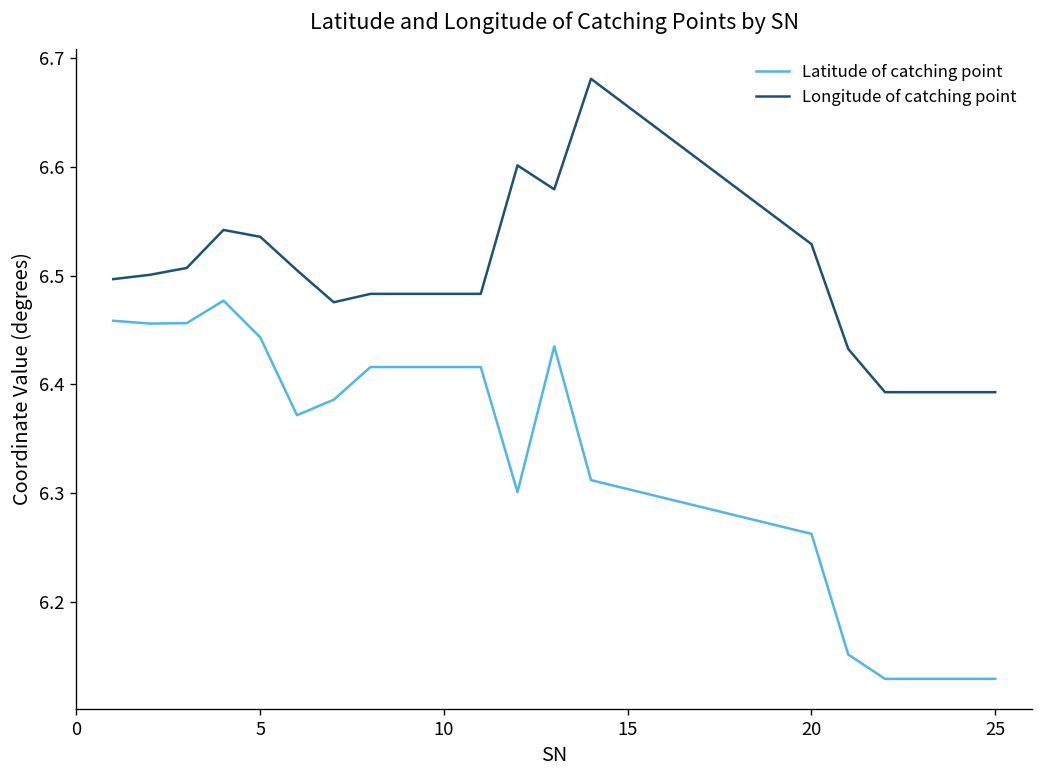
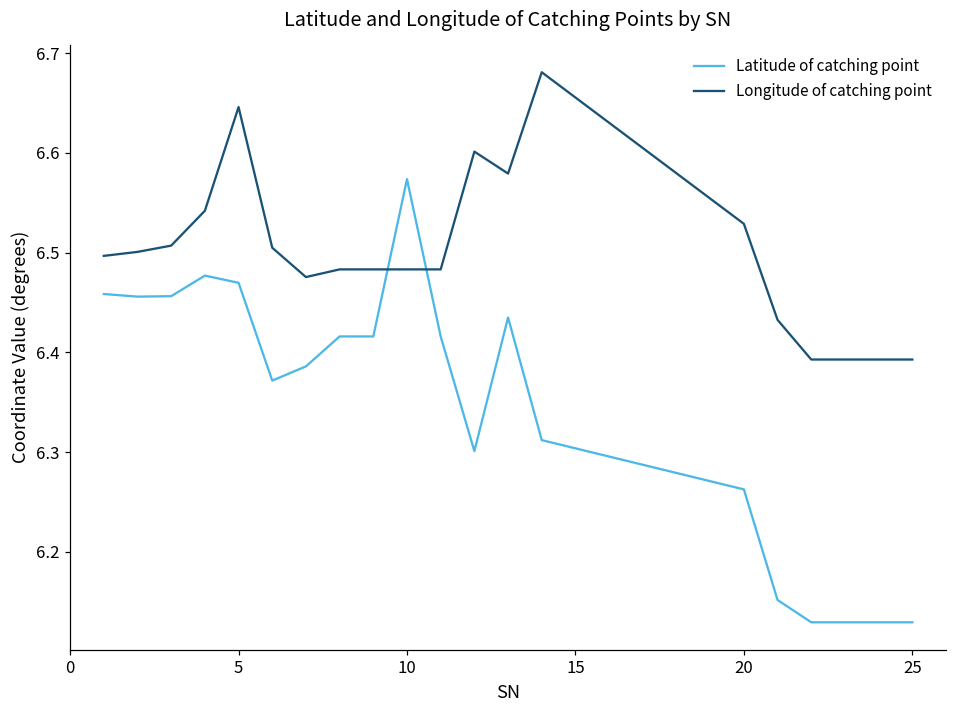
  {
    "Latitude of catching point": {
-     "5": 6.44,
-     "10": 6.42,
+     "5": 6.47,
+     "10": 6.57,
      "20": 6.26,
      "25": 6.13
    },
    "Longitude of catching point": {
-     "5": 6.54,
+     "5": 6.65,
      "10": 6.48,
      "20": 6.53,
      "25": 6.39
    }
  }
